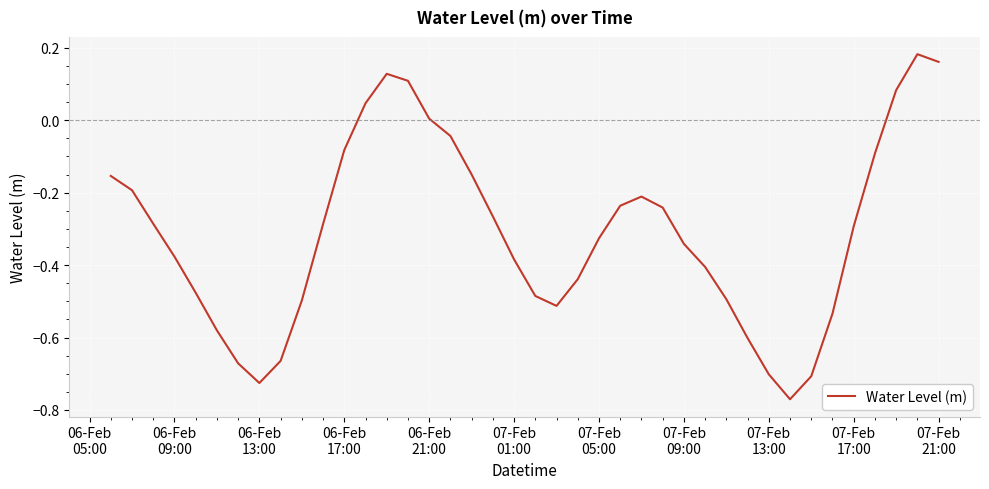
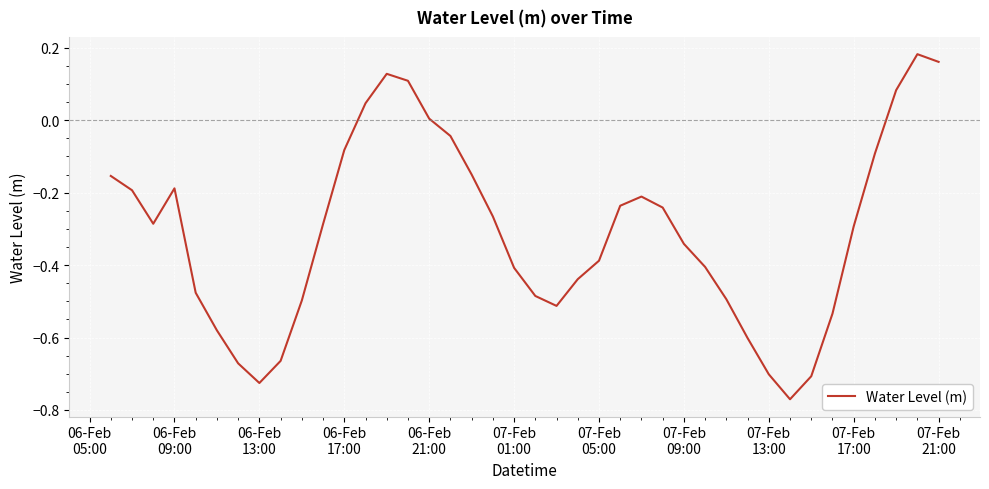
  {
-   "06-Feb 09:00": -0.38,
+   "06-Feb 09:00": -0.19,
    "06-Feb 13:00": -0.73,
    "06-Feb 17:00": -0.08,
    "06-Feb 21:00": 0.00,
-   "07-Feb 01:00": -0.38,
-   "07-Feb 05:00": -0.33,
+   "07-Feb 01:00": -0.41,
+   "07-Feb 05:00": -0.39,
    "07-Feb 09:00": -0.34,
    "07-Feb 13:00": -0.70,
    "07-Feb 17:00": -0.29,
    "07-Feb 21:00": 0.16
  }
